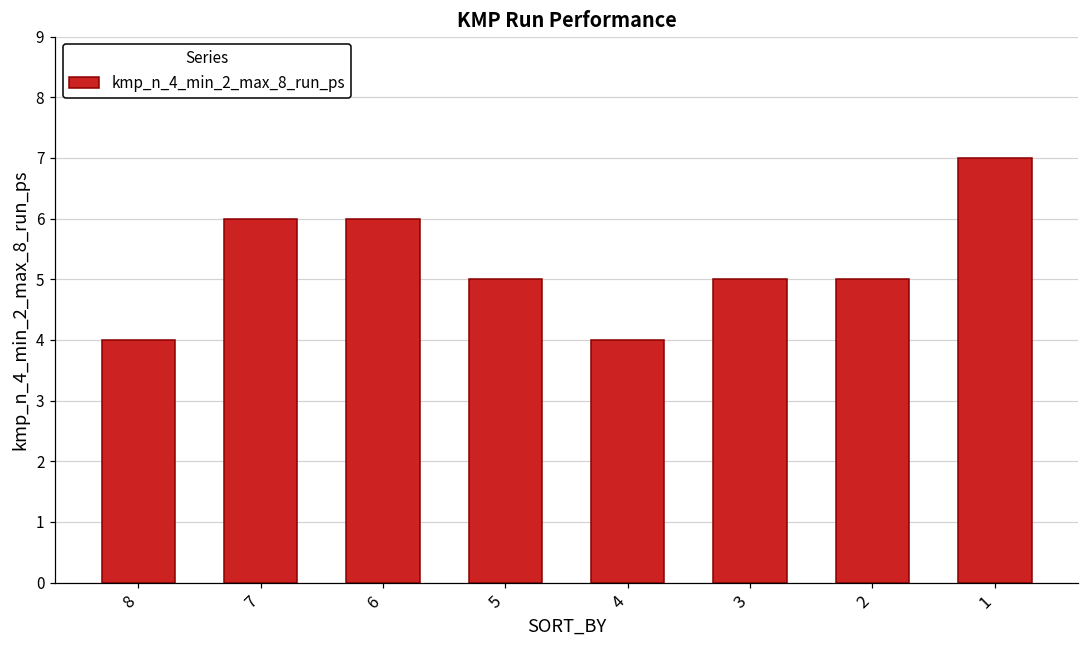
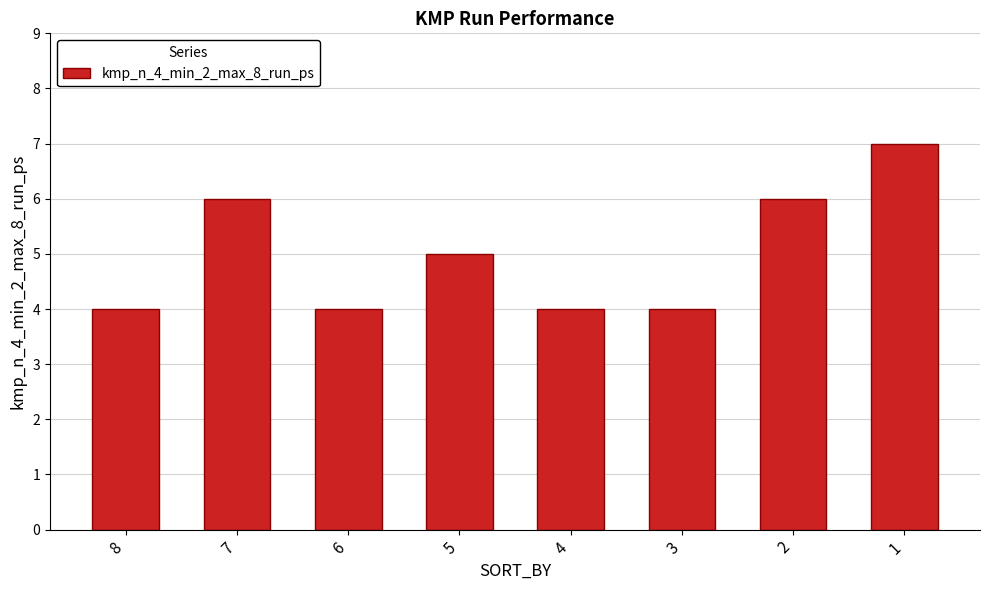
  {
    "8": 4,
    "7": 6,
-   "6": 6,
+   "6": 4,
    "5": 5,
    "4": 4,
-   "3": 5,
-   "2": 5,
+   "3": 4,
+   "2": 6,
    "1": 7
  }
